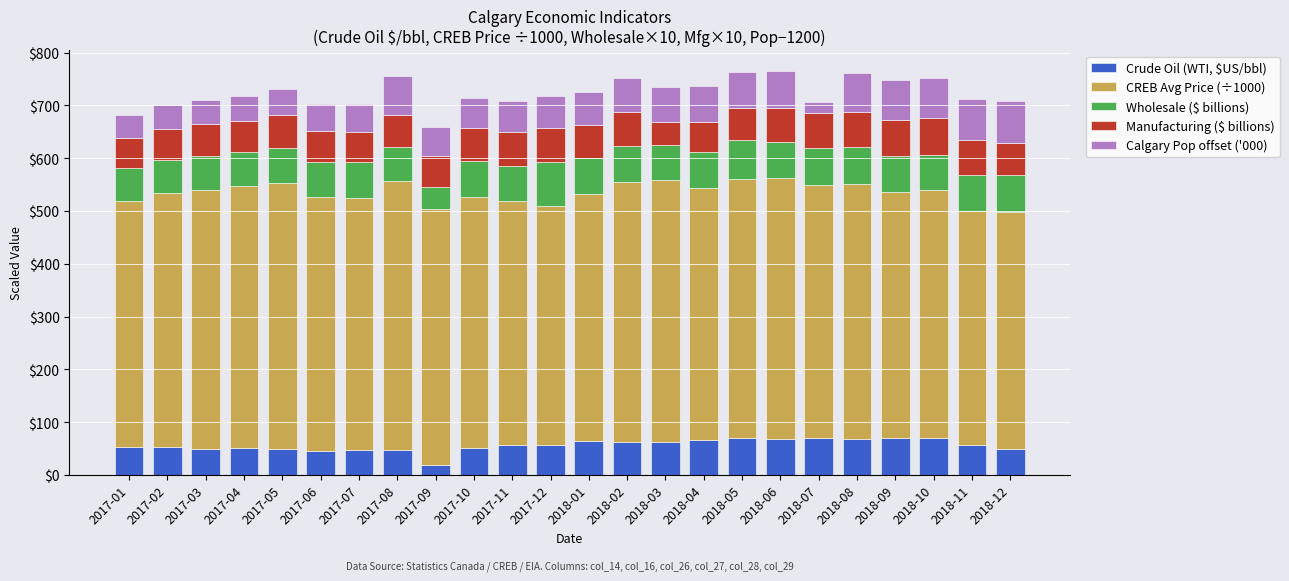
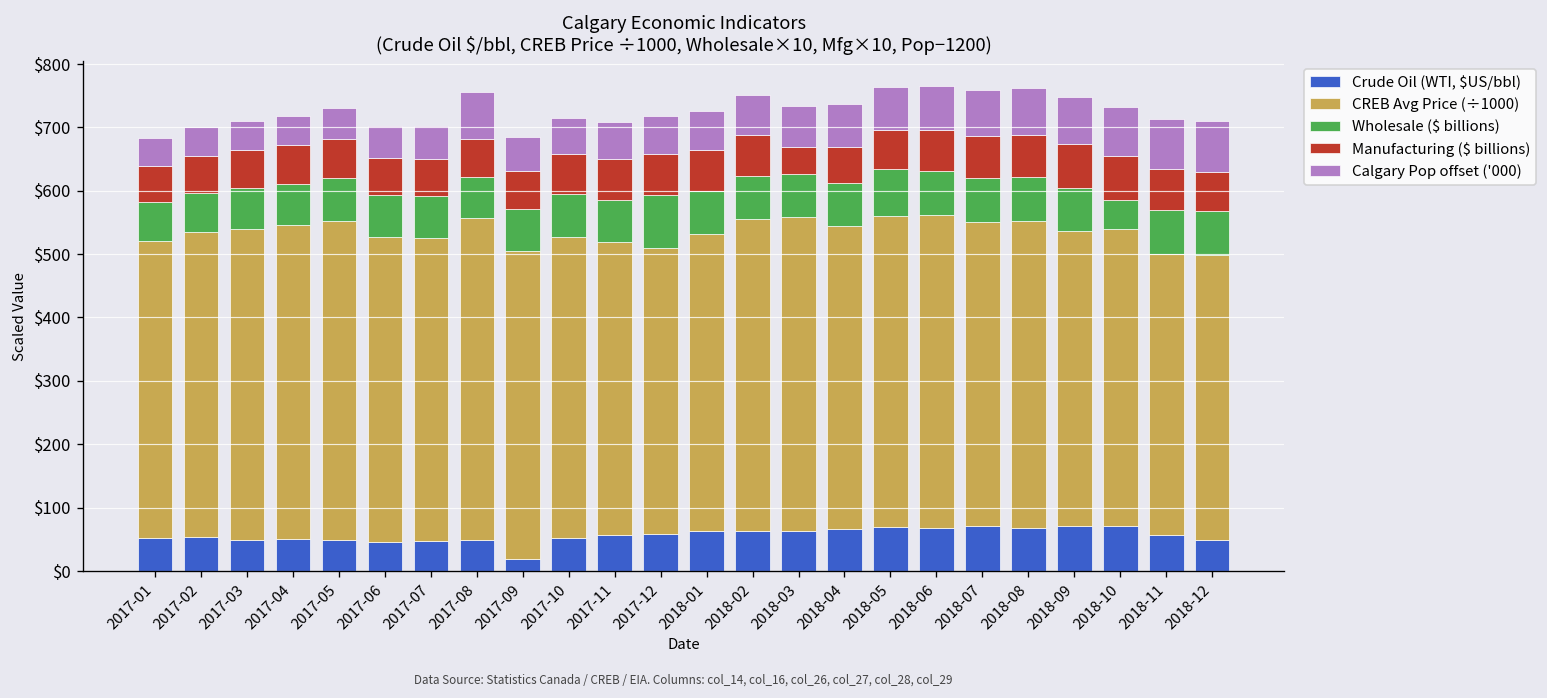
  {
    "Crude Oil (WTI, $US/bbl)": {
      "2017-01": "$50",
      "2017-02": "$50",
      "2017-03": "$50",
      "2017-04": "$50",
      "2017-05": "$50",
      "2017-06": "$50",
      "2017-07": "$50",
      "2017-08": "$50",
      "2017-09": "$20",
      "2017-10": "$50",
      "2017-11": "$60",
      "2017-12": "$60",
      "2018-01": "$60",
      "2018-02": "$60",
      "2018-03": "$60",
      "2018-04": "$70",
      "2018-05": "$70",
      "2018-06": "$70",
      "2018-07": "$70",
      "2018-08": "$70",
      "2018-09": "$70",
      "2018-10": "$70",
      "2018-11": "$60",
      "2018-12": "$50"
    },
    "CREB Avg Price (÷1000)": {
      "2017-01": "$470",
      "2017-02": "$480",
      "2017-03": "$490",
      "2017-04": "$500",
      "2017-05": "$500",
      "2017-06": "$480",
      "2017-07": "$480",
      "2017-08": "$510",
      "2017-09": "$480",
      "2017-10": "$480",
      "2017-11": "$460",
      "2017-12": "$450",
      "2018-01": "$470",
      "2018-02": "$490",
      "2018-03": "$500",
      "2018-04": "$480",
      "2018-05": "$490",
      "2018-06": "$490",
      "2018-07": "$480",
      "2018-08": "$480",
      "2018-09": "$470",
      "2018-10": "$470",
      "2018-11": "$440",
      "2018-12": "$450"
    },
    "Wholesale ($ billions)": {
      "2017-01": "$60",
      "2017-02": "$60",
      "2017-03": "$60",
      "2017-04": "$60",
      "2017-05": "$70",
      "2017-06": "$70",
      "2017-07": "$70",
      "2017-08": "$70",
-     "2017-09": "$40",
+     "2017-09": "$70",
      "2017-10": "$70",
      "2017-11": "$70",
      "2017-12": "$80",
      "2018-01": "$70",
      "2018-02": "$70",
      "2018-03": "$70",
      "2018-04": "$70",
      "2018-05": "$70",
      "2018-06": "$70",
      "2018-07": "$70",
      "2018-08": "$70",
      "2018-09": "$70",
-     "2018-10": "$70",
+     "2018-10": "$50",
      "2018-11": "$70",
      "2018-12": "$70"
    },
    "Manufacturing ($ billions)": {
      "2017-01": "$60",
      "2017-02": "$60",
      "2017-03": "$60",
      "2017-04": "$60",
      "2017-05": "$60",
      "2017-06": "$60",
      "2017-07": "$60",
      "2017-08": "$60",
      "2017-09": "$60",
      "2017-10": "$60",
      "2017-11": "$60",
      "2017-12": "$60",
      "2018-01": "$60",
      "2018-02": "$60",
      "2018-03": "$40",
      "2018-04": "$60",
      "2018-05": "$60",
      "2018-06": "$70",
      "2018-07": "$70",
      "2018-08": "$70",
      "2018-09": "$70",
      "2018-10": "$70",
      "2018-11": "$70",
      "2018-12": "$60"
    },
    "Calgary Pop offset ('000)": {
      "2017-01": "$40",
      "2017-02": "$40",
      "2017-03": "$50",
      "2017-04": "$50",
      "2017-05": "$50",
      "2017-06": "$50",
      "2017-07": "$50",
      "2017-08": "$70",
      "2017-09": "$60",
      "2017-10": "$60",
      "2017-11": "$60",
      "2017-12": "$60",
      "2018-01": "$60",
      "2018-02": "$60",
      "2018-03": "$70",
      "2018-04": "$70",
      "2018-05": "$70",
      "2018-06": "$70",
-     "2018-07": "$20",
+     "2018-07": "$70",
      "2018-08": "$70",
      "2018-09": "$70",
      "2018-10": "$80",
      "2018-11": "$80",
      "2018-12": "$80"
    }
  }
